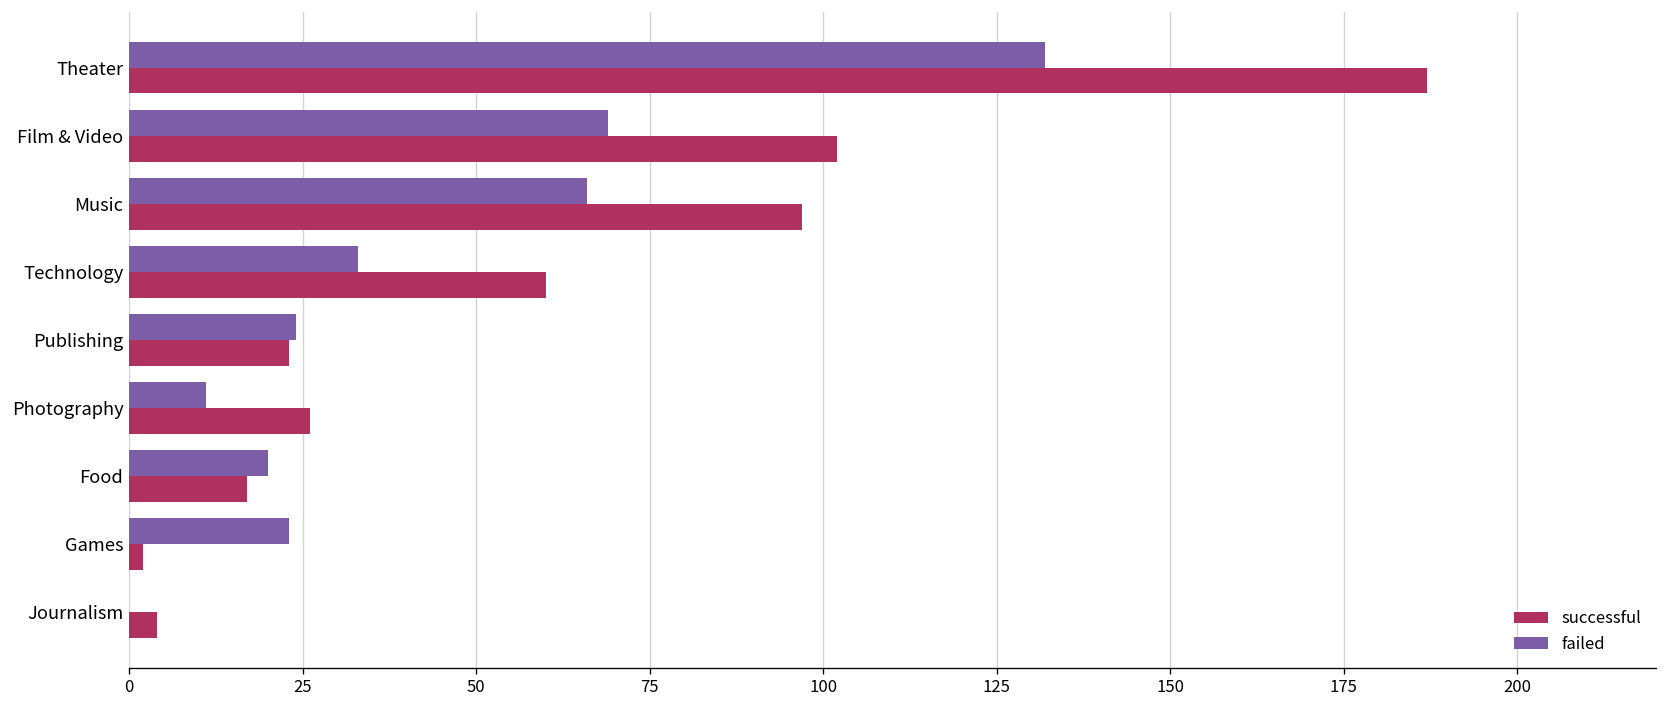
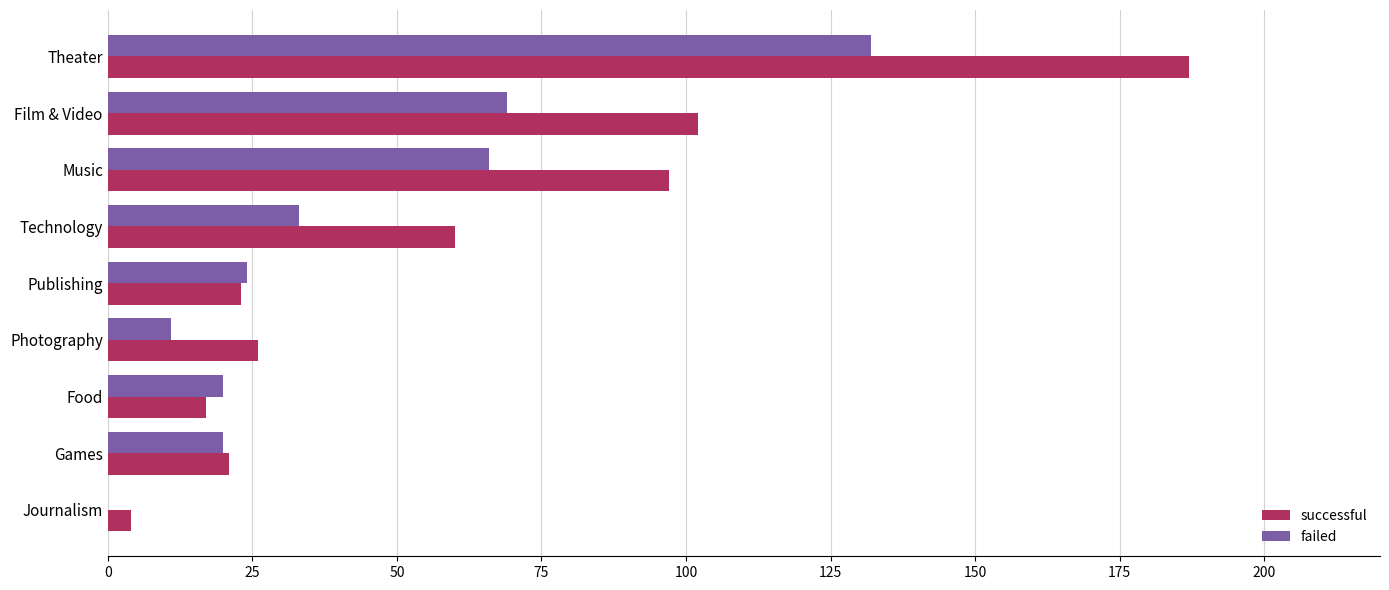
  {
    "successful": {
      "Theater": 187,
      "Film & Video": 102,
      "Music": 97,
      "Technology": 60,
      "Publishing": 23,
      "Photography": 26,
      "Food": 17,
-     "Games": 2,
+     "Games": 21,
      "Journalism": 4
    },
    "failed": {
      "Theater": 132,
      "Film & Video": 69,
      "Music": 66,
      "Technology": 33,
      "Publishing": 24,
      "Photography": 11,
      "Food": 20,
-     "Games": 23,
+     "Games": 20,
      "Journalism": 0
    }
  }
